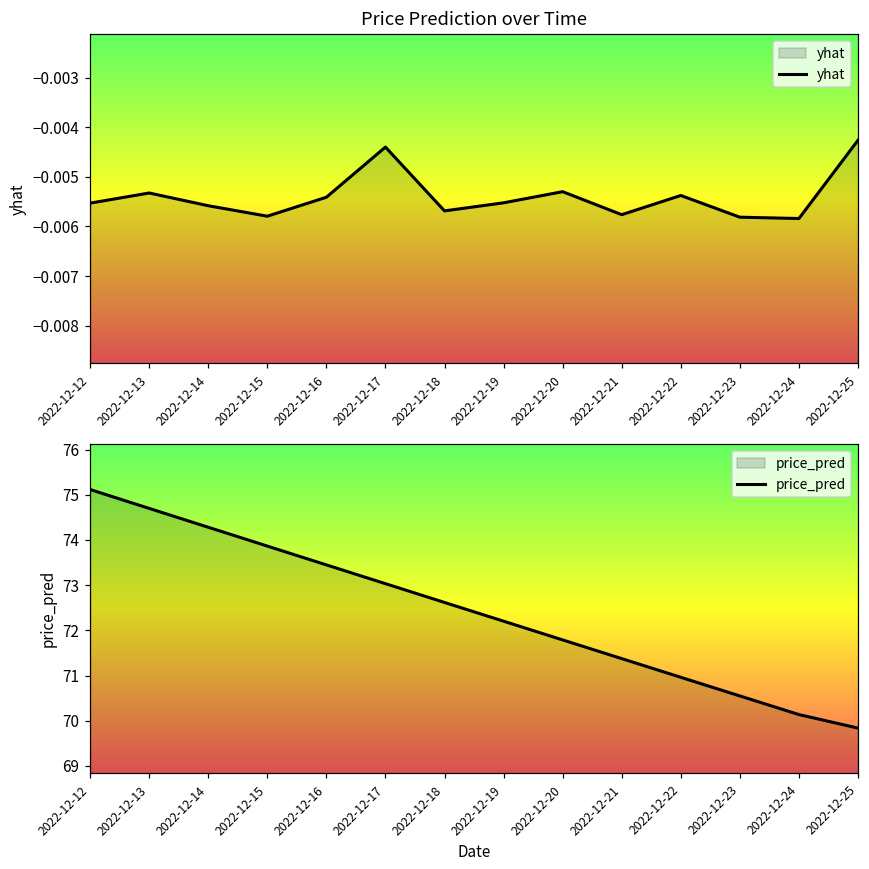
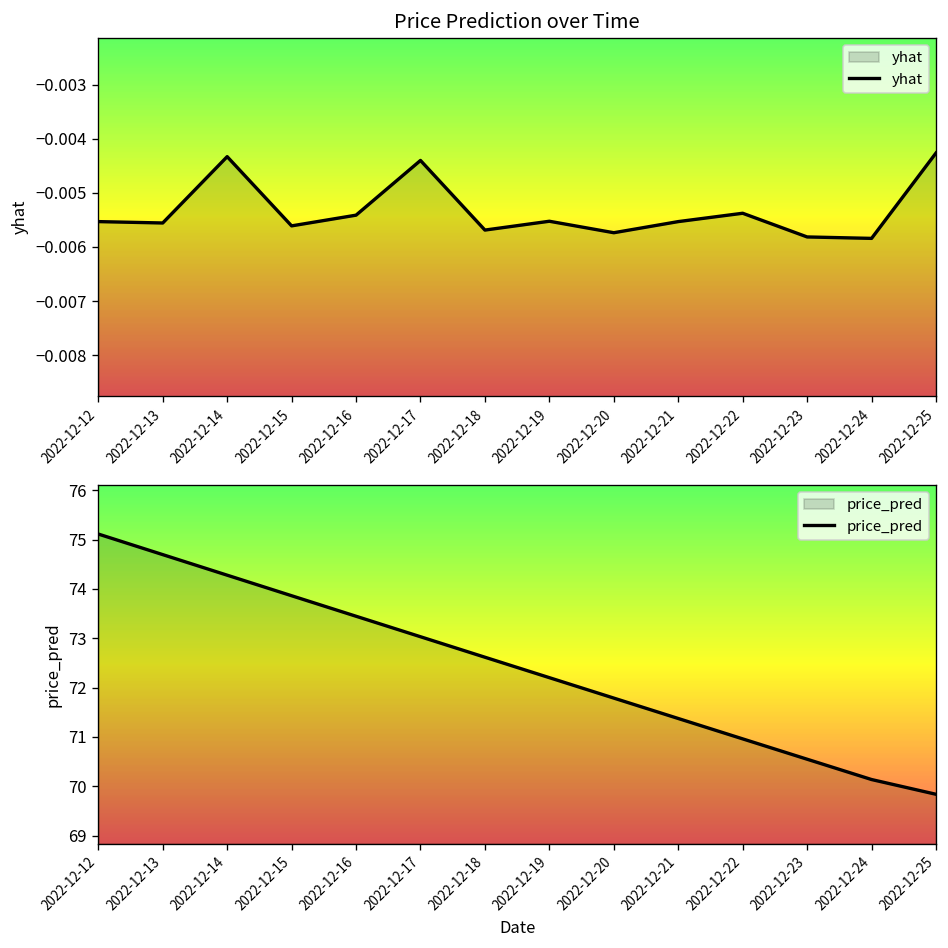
  {
    "Price Prediction over Time": {
      "2022-12-12": -0.0055,
-     "2022-12-13": -0.0053,
-     "2022-12-14": -0.0056,
-     "2022-12-15": -0.0058,
+     "2022-12-13": -0.0056,
+     "2022-12-14": -0.0043,
+     "2022-12-15": -0.0056,
      "2022-12-16": -0.0054,
      "2022-12-17": -0.0044,
      "2022-12-18": -0.0057,
      "2022-12-19": -0.0055,
-     "2022-12-20": -0.0053,
-     "2022-12-21": -0.0058,
+     "2022-12-20": -0.0057,
+     "2022-12-21": -0.0055,
      "2022-12-22": -0.0054,
      "2022-12-23": -0.0058,
      "2022-12-24": -0.0058,
      "2022-12-25": -0.0043
    }
  }
